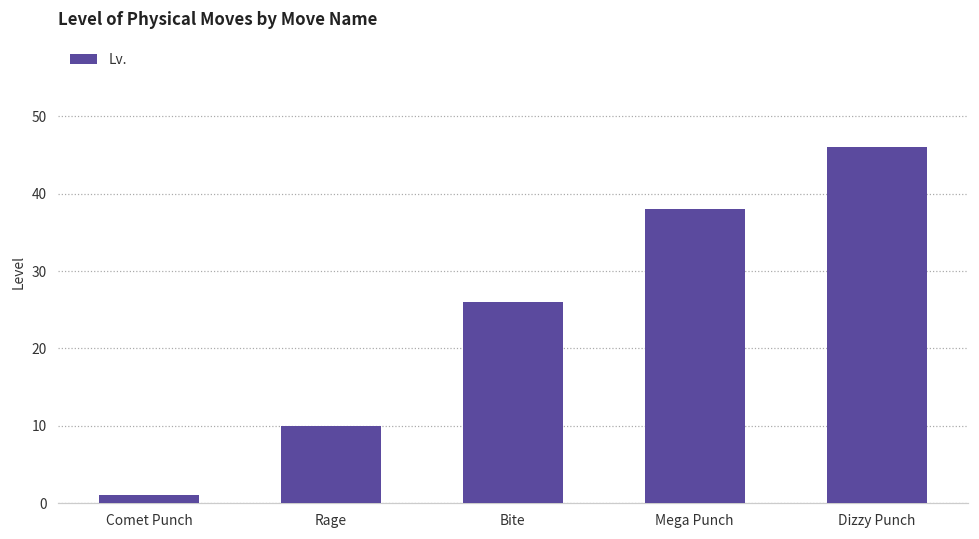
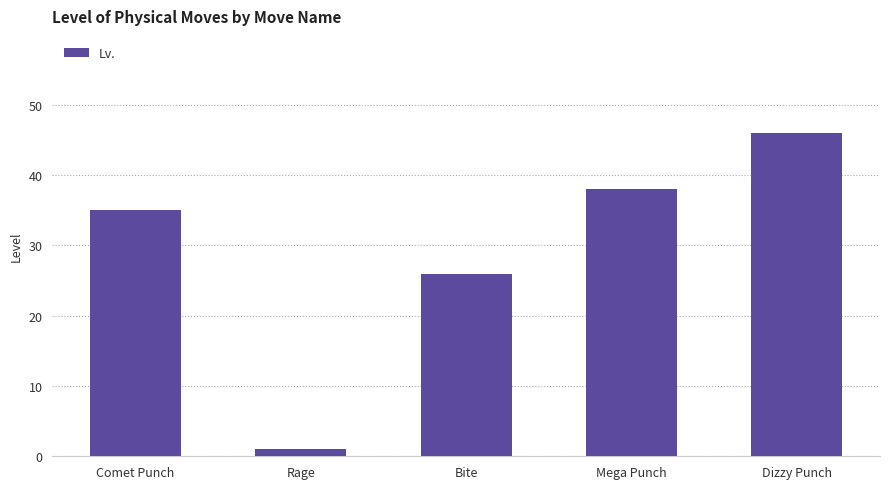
  {
-   "Comet Punch": 1,
-   "Rage": 10,
+   "Comet Punch": 35,
+   "Rage": 1,
    "Bite": 26,
    "Mega Punch": 38,
    "Dizzy Punch": 46
  }
